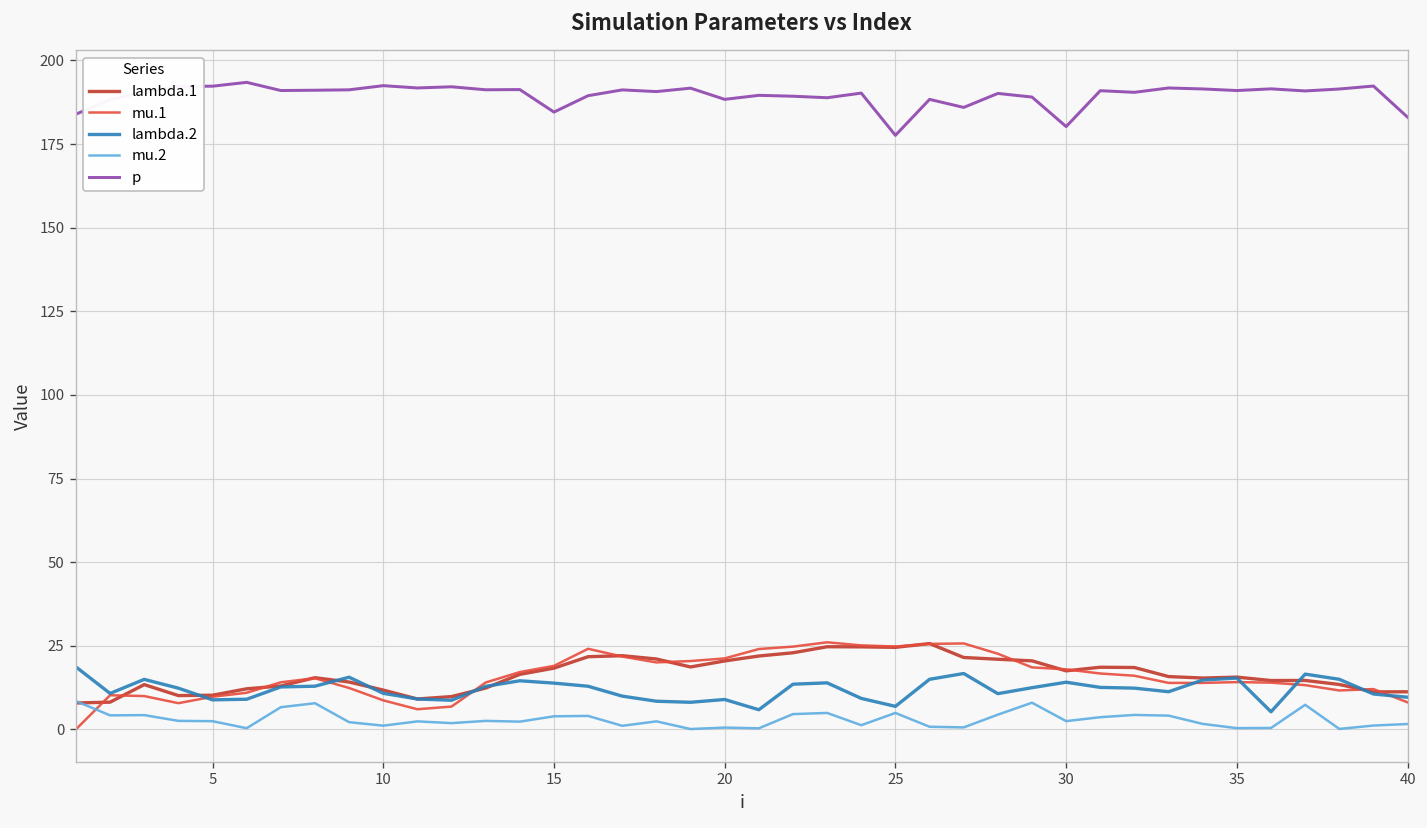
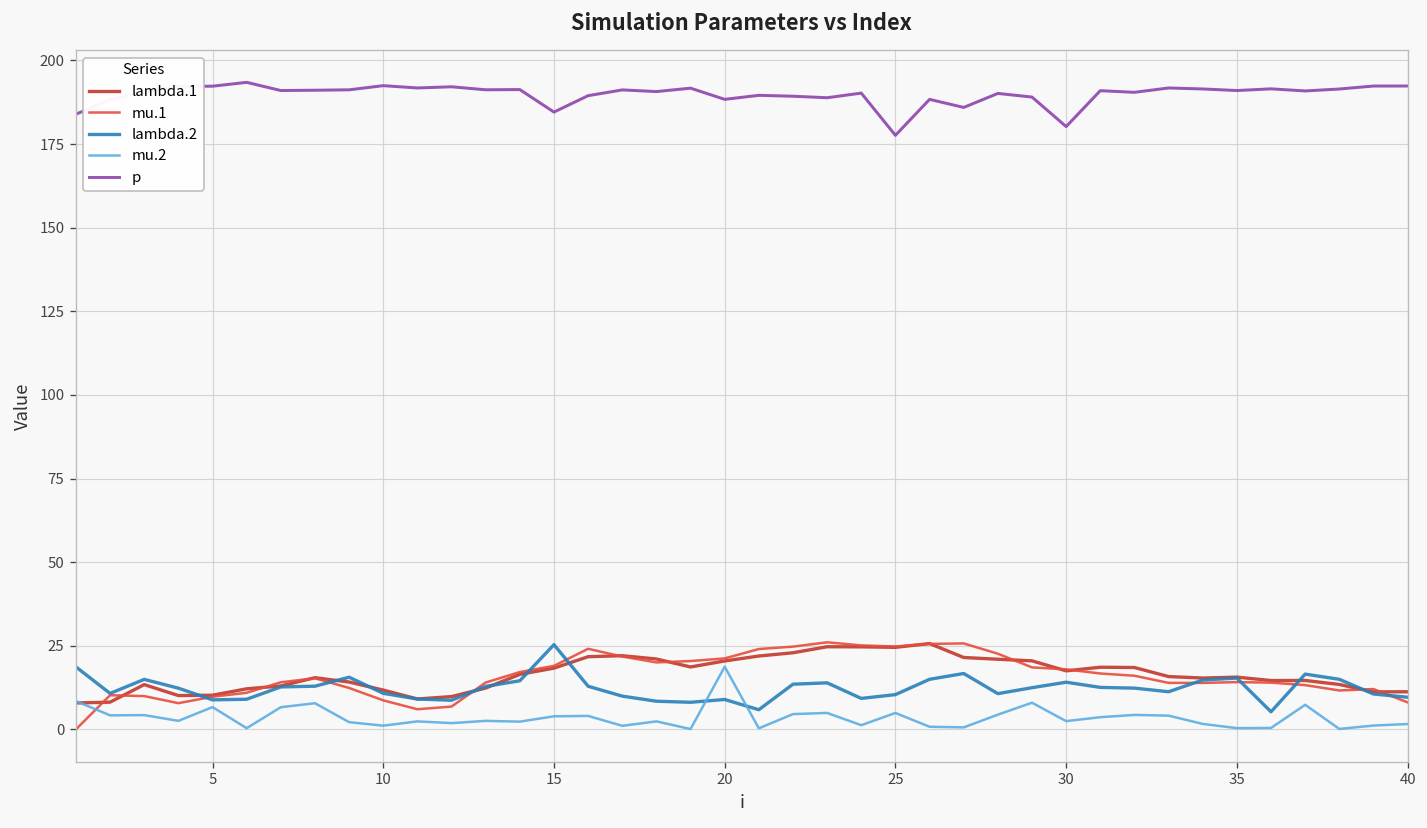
  {
    "lambda.2": {
      "5": 9,
      "10": 11,
-     "15": 14,
+     "15": 25,
      "20": 9,
-     "25": 7,
+     "25": 10,
      "30": 14,
      "40": 10
    },
    "mu.2": {
-     "5": 2,
+     "5": 7,
      "10": 1,
      "15": 4,
-     "20": 1,
+     "20": 19,
      "25": 5,
      "30": 2,
      "35": 0,
      "40": 2
    },
    "p": {
      "5": 192,
      "10": 192,
      "15": 185,
      "20": 188,
      "25": 178,
      "30": 180,
      "35": 191,
-     "40": 183
+     "40": 192
    }
  }
